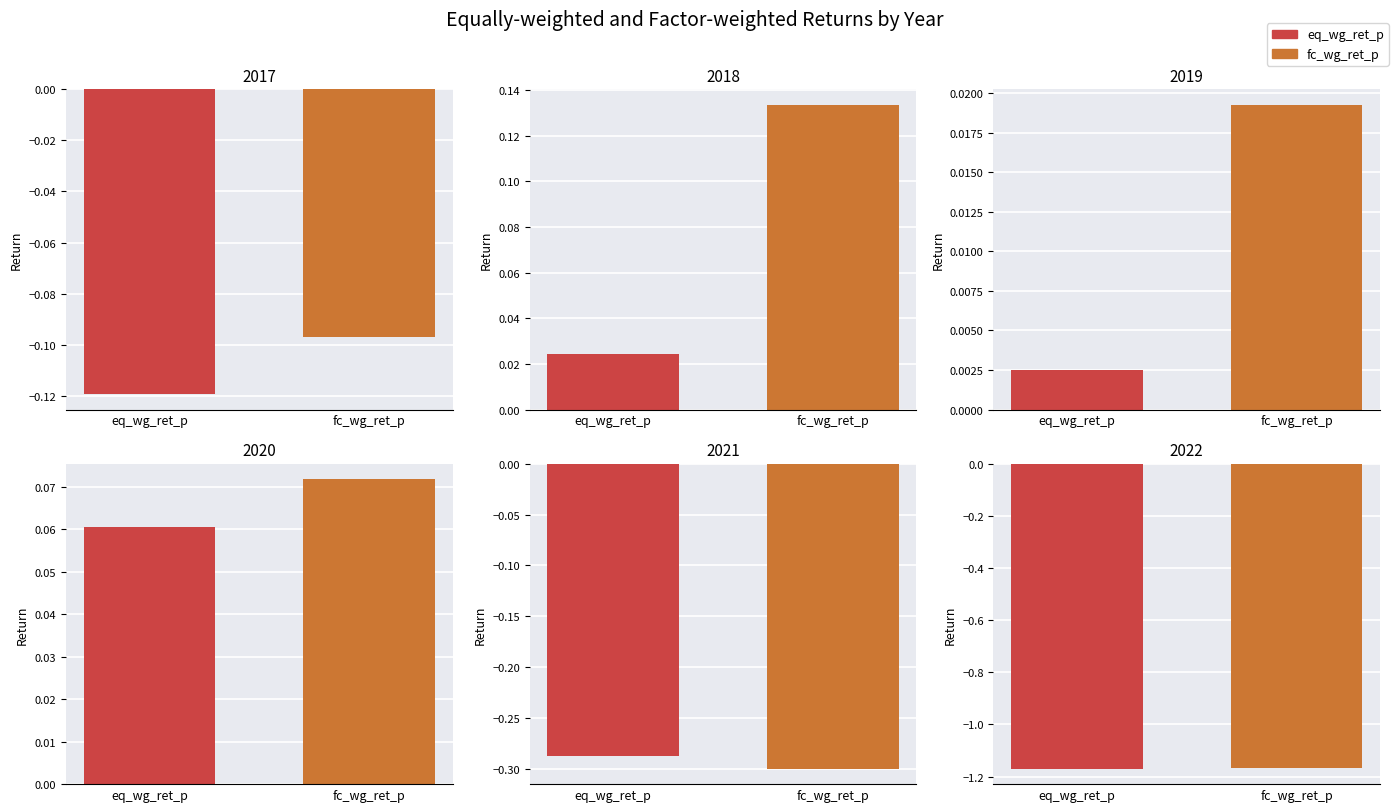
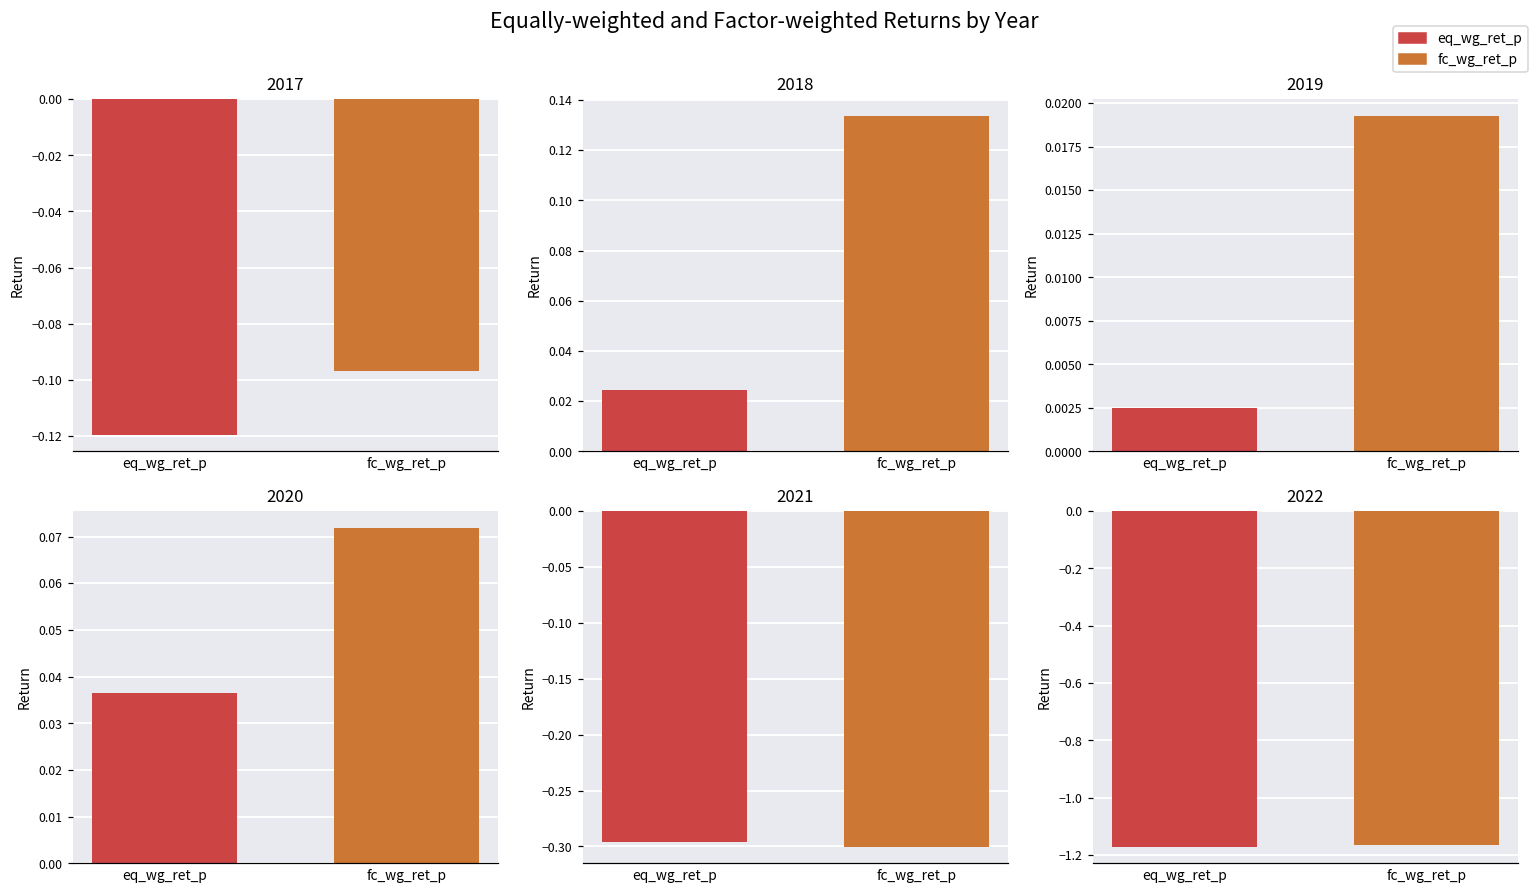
  {
    "2017": {
      "eq_wg_ret_p": -0.119,
      "fc_wg_ret_p": -0.097
    },
    "2018": {
      "eq_wg_ret_p": 0.024,
      "fc_wg_ret_p": 0.134
    },
    "2019": {
      "eq_wg_ret_p": 0.0025,
      "fc_wg_ret_p": 0.0193
    },
    "2020": {
-     "eq_wg_ret_p": 0.061,
+     "eq_wg_ret_p": 0.037,
      "fc_wg_ret_p": 0.072
    },
    "2021": {
-     "eq_wg_ret_p": -0.288,
+     "eq_wg_ret_p": -0.296,
      "fc_wg_ret_p": -0.300
    },
    "2022": {
      "eq_wg_ret_p": -1.17,
      "fc_wg_ret_p": -1.17
    }
  }
